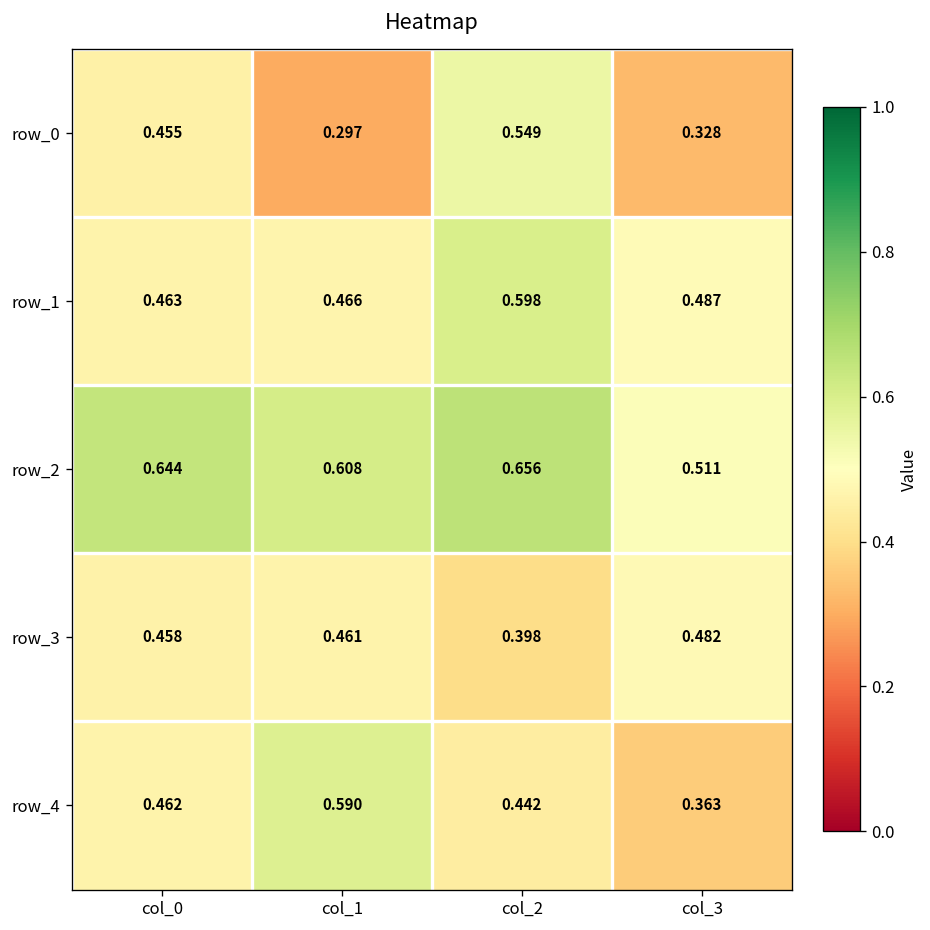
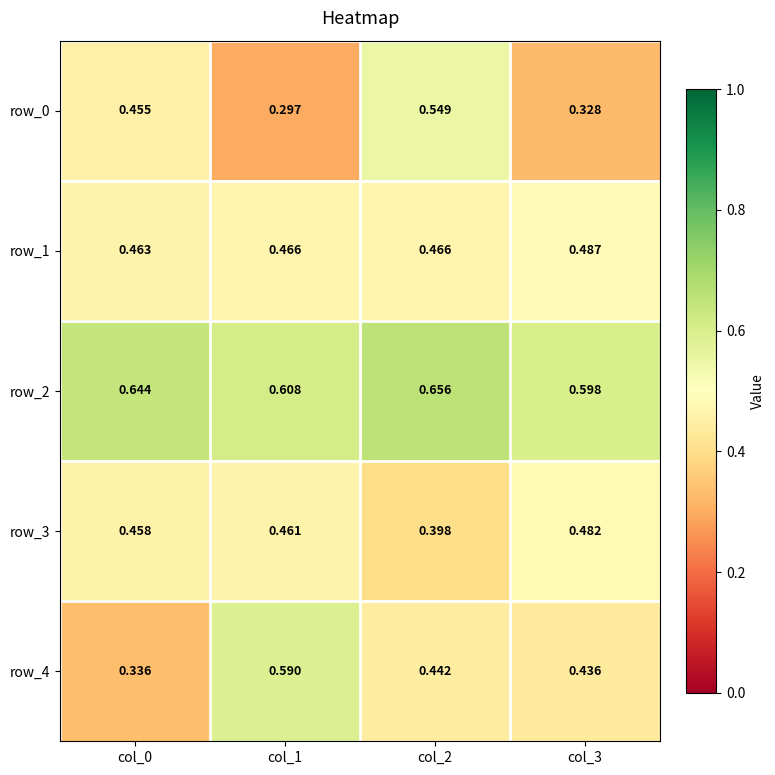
  {
    "row_0": {
      "col_0": 0.455,
      "col_1": 0.297,
      "col_2": 0.549,
      "col_3": 0.328
    },
    "row_1": {
      "col_0": 0.463,
      "col_1": 0.466,
-     "col_2": 0.598,
+     "col_2": 0.466,
      "col_3": 0.487
    },
    "row_2": {
      "col_0": 0.644,
      "col_1": 0.608,
      "col_2": 0.656,
-     "col_3": 0.511
+     "col_3": 0.598
    },
    "row_3": {
      "col_0": 0.458,
      "col_1": 0.461,
      "col_2": 0.398,
      "col_3": 0.482
    },
    "row_4": {
-     "col_0": 0.462,
+     "col_0": 0.336,
      "col_1": 0.590,
      "col_2": 0.442,
-     "col_3": 0.363
+     "col_3": 0.436
    }
  }
